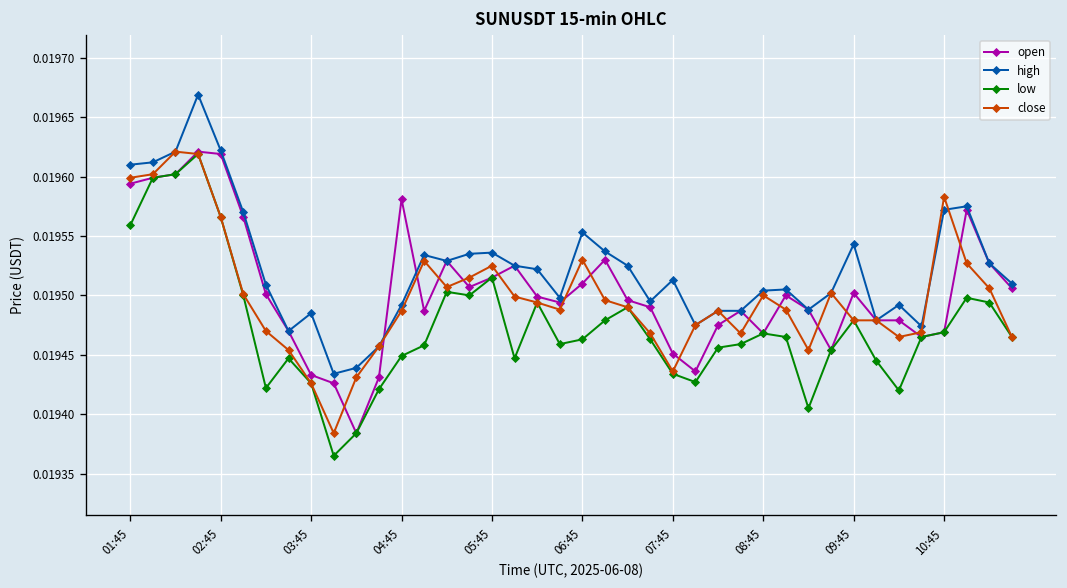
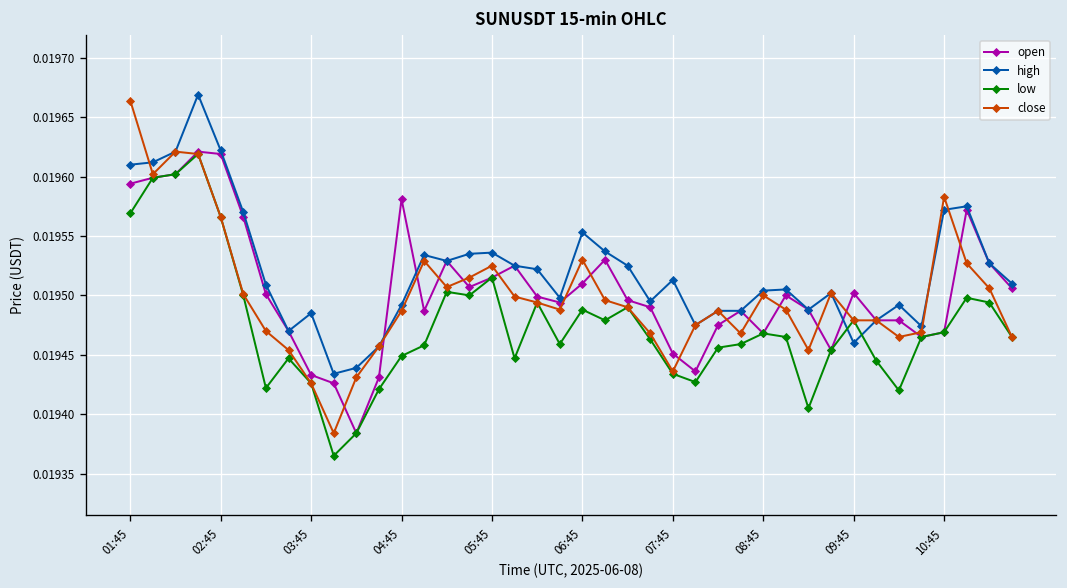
  {
    "open": {
      "01:45": 0.01959,
      "02:45": 0.01962,
      "03:45": 0.01943,
      "04:45": 0.01958,
      "06:45": 0.01951,
      "07:45": 0.01945,
      "09:45": 0.01950
    },
    "high": {
      "01:45": 0.01961,
      "02:45": 0.01962,
      "03:45": 0.01949,
      "04:45": 0.01949,
      "05:45": 0.01954,
      "06:45": 0.01955,
      "07:45": 0.01951,
      "08:45": 0.01950,
-     "09:45": 0.01954,
+     "09:45": 0.01946,
      "10:45": 0.01957
    },
    "low": {
-     "01:45": 0.01956,
+     "01:45": 0.01957,
      "04:45": 0.01945,
-     "06:45": 0.01946
+     "06:45": 0.01949
    },
    "close": {
-     "01:45": 0.01960,
+     "01:45": 0.01966,
      "04:45": 0.01949,
      "05:45": 0.01953,
      "06:45": 0.01953,
      "08:45": 0.01950,
      "10:45": 0.01958
    }
  }
